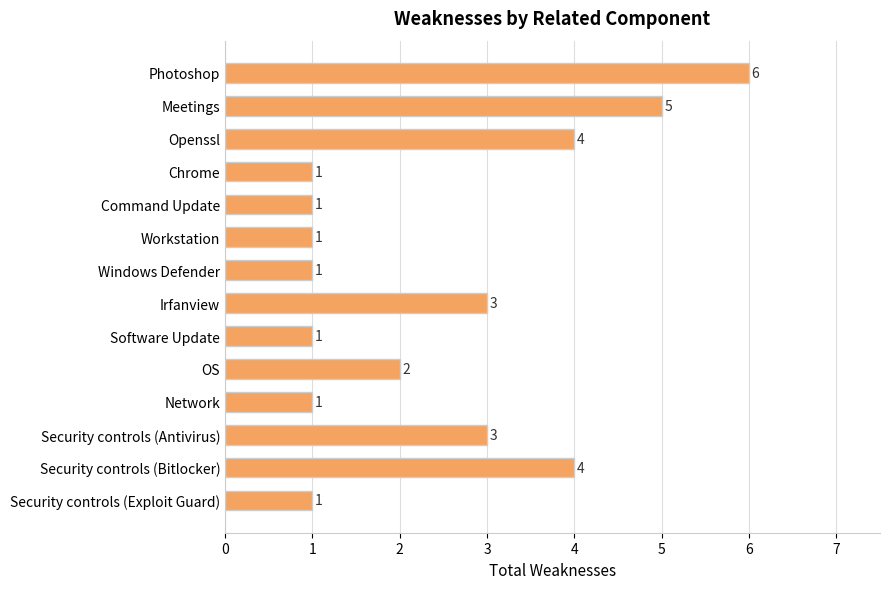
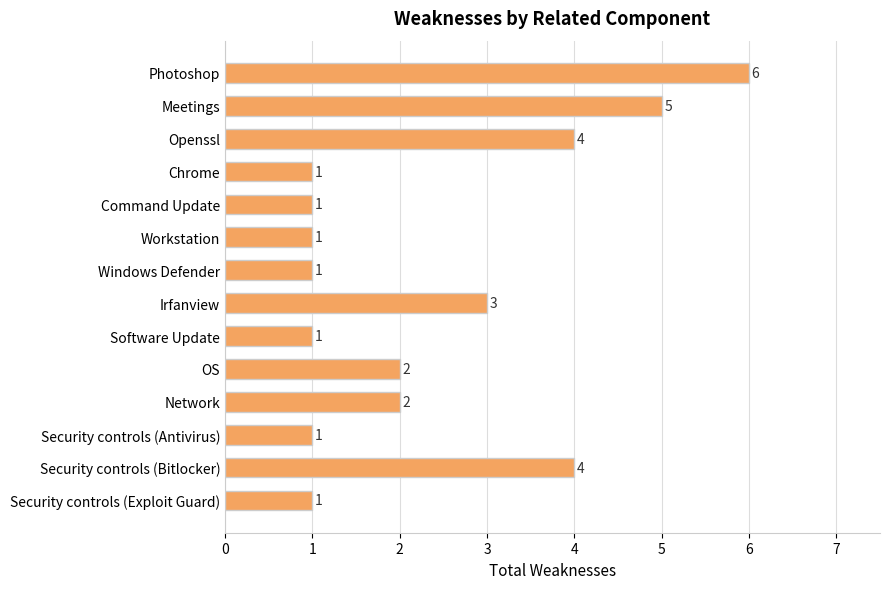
  {
    "Photoshop": 6,
    "Meetings": 5,
    "Openssl": 4,
    "Chrome": 1,
    "Command Update": 1,
    "Workstation": 1,
    "Windows Defender": 1,
    "Irfanview": 3,
    "Software Update": 1,
    "OS": 2,
-   "Network": 1,
-   "Security controls (Antivirus)": 3,
+   "Network": 2,
+   "Security controls (Antivirus)": 1,
    "Security controls (Bitlocker)": 4,
    "Security controls (Exploit Guard)": 1
  }
